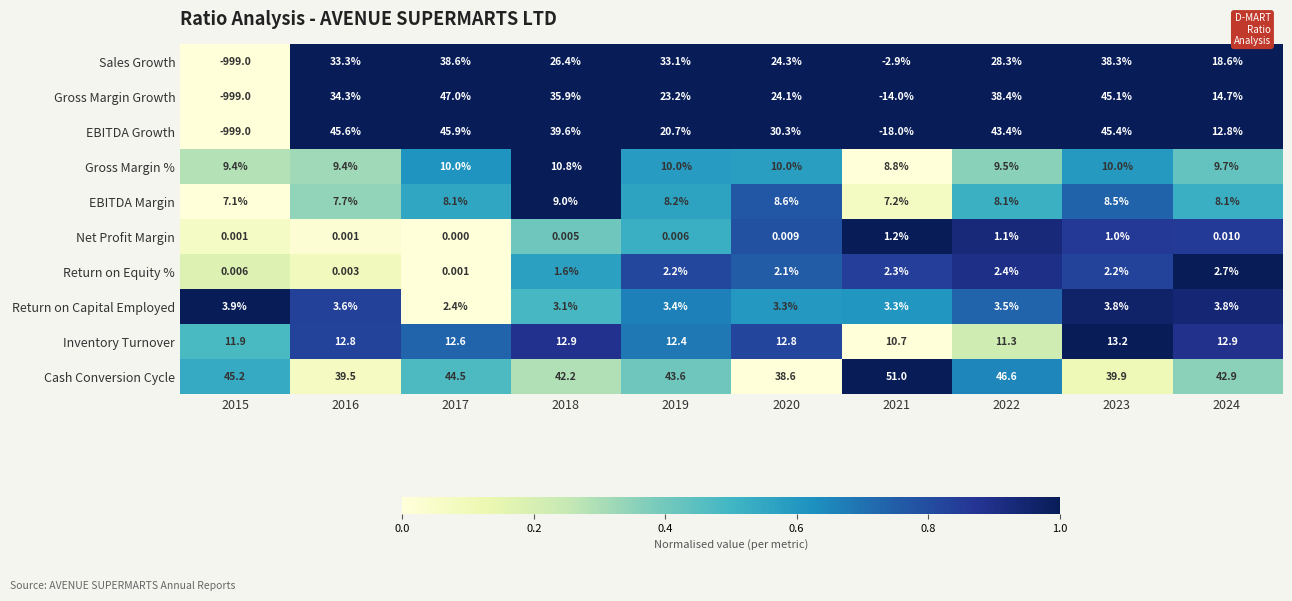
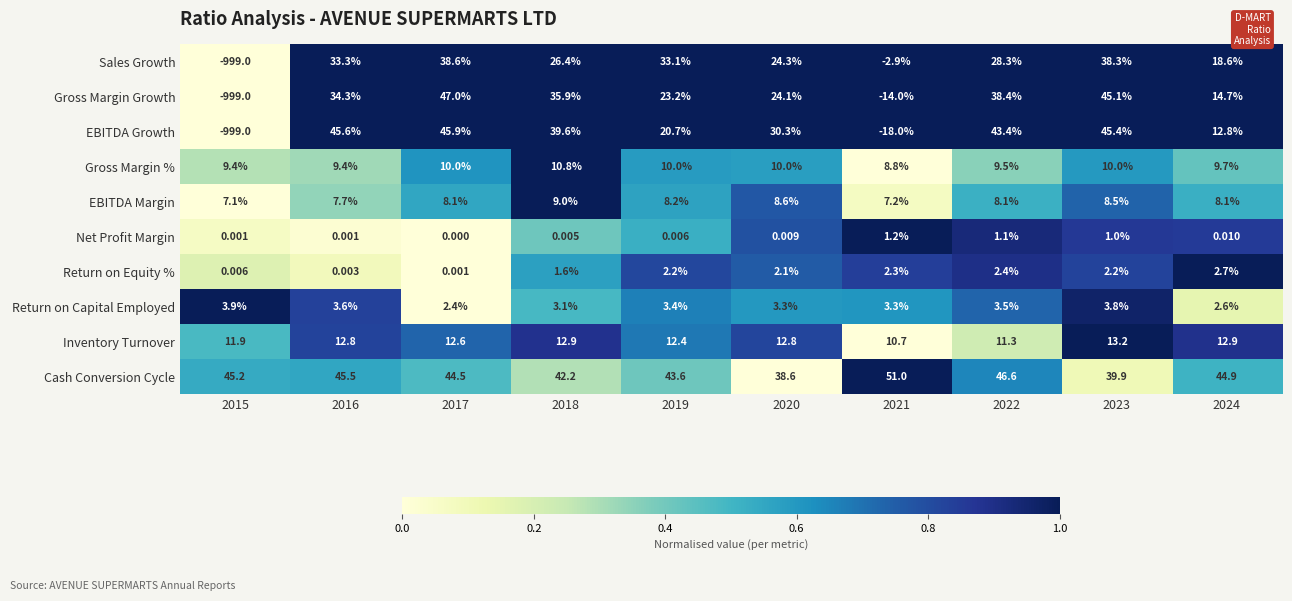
  {
    "Sales Growth": {
      "2015": "-999.0",
      "2016": "33.3%",
      "2017": "38.6%",
      "2018": "26.4%",
      "2019": "33.1%",
      "2020": "24.3%",
      "2021": "-2.9%",
      "2022": "28.3%",
      "2023": "38.3%",
      "2024": "18.6%"
    },
    "Gross Margin Growth": {
      "2015": "-999.0",
      "2016": "34.3%",
      "2017": "47.0%",
      "2018": "35.9%",
      "2019": "23.2%",
      "2020": "24.1%",
      "2021": "-14.0%",
      "2022": "38.4%",
      "2023": "45.1%",
      "2024": "14.7%"
    },
    "EBITDA Growth": {
      "2015": "-999.0",
      "2016": "45.6%",
      "2017": "45.9%",
      "2018": "39.6%",
      "2019": "20.7%",
      "2020": "30.3%",
      "2021": "-18.0%",
      "2022": "43.4%",
      "2023": "45.4%",
      "2024": "12.8%"
    },
    "Gross Margin %": {
      "2015": "9.4%",
      "2016": "9.4%",
      "2017": "10.0%",
      "2018": "10.8%",
      "2019": "10.0%",
      "2020": "10.0%",
      "2021": "8.8%",
      "2022": "9.5%",
      "2023": "10.0%",
      "2024": "9.7%"
    },
    "EBITDA Margin": {
      "2015": "7.1%",
      "2016": "7.7%",
      "2017": "8.1%",
      "2018": "9.0%",
      "2019": "8.2%",
      "2020": "8.6%",
      "2021": "7.2%",
      "2022": "8.1%",
      "2023": "8.5%",
      "2024": "8.1%"
    },
    "Net Profit Margin": {
      "2015": "0.001",
      "2016": "0.001",
      "2017": "0.000",
      "2018": "0.005",
      "2019": "0.006",
      "2020": "0.009",
      "2021": "1.2%",
      "2022": "1.1%",
      "2023": "1.0%",
      "2024": "0.010"
    },
    "Return on Equity %": {
      "2015": "0.006",
      "2016": "0.003",
      "2017": "0.001",
      "2018": "1.6%",
      "2019": "2.2%",
      "2020": "2.1%",
      "2021": "2.3%",
      "2022": "2.4%",
      "2023": "2.2%",
      "2024": "2.7%"
    },
    "Return on Capital Employed": {
      "2015": "3.9%",
      "2016": "3.6%",
      "2017": "2.4%",
      "2018": "3.1%",
      "2019": "3.4%",
      "2020": "3.3%",
      "2021": "3.3%",
      "2022": "3.5%",
      "2023": "3.8%",
-     "2024": "3.8%"
+     "2024": "2.6%"
    },
    "Inventory Turnover": {
      "2015": "11.9",
      "2016": "12.8",
      "2017": "12.6",
      "2018": "12.9",
      "2019": "12.4",
      "2020": "12.8",
      "2021": "10.7",
      "2022": "11.3",
      "2023": "13.2",
      "2024": "12.9"
    },
    "Cash Conversion Cycle": {
      "2015": "45.2",
-     "2016": "39.5",
+     "2016": "45.5",
      "2017": "44.5",
      "2018": "42.2",
      "2019": "43.6",
      "2020": "38.6",
      "2021": "51.0",
      "2022": "46.6",
      "2023": "39.9",
-     "2024": "42.9"
+     "2024": "44.9"
    }
  }
